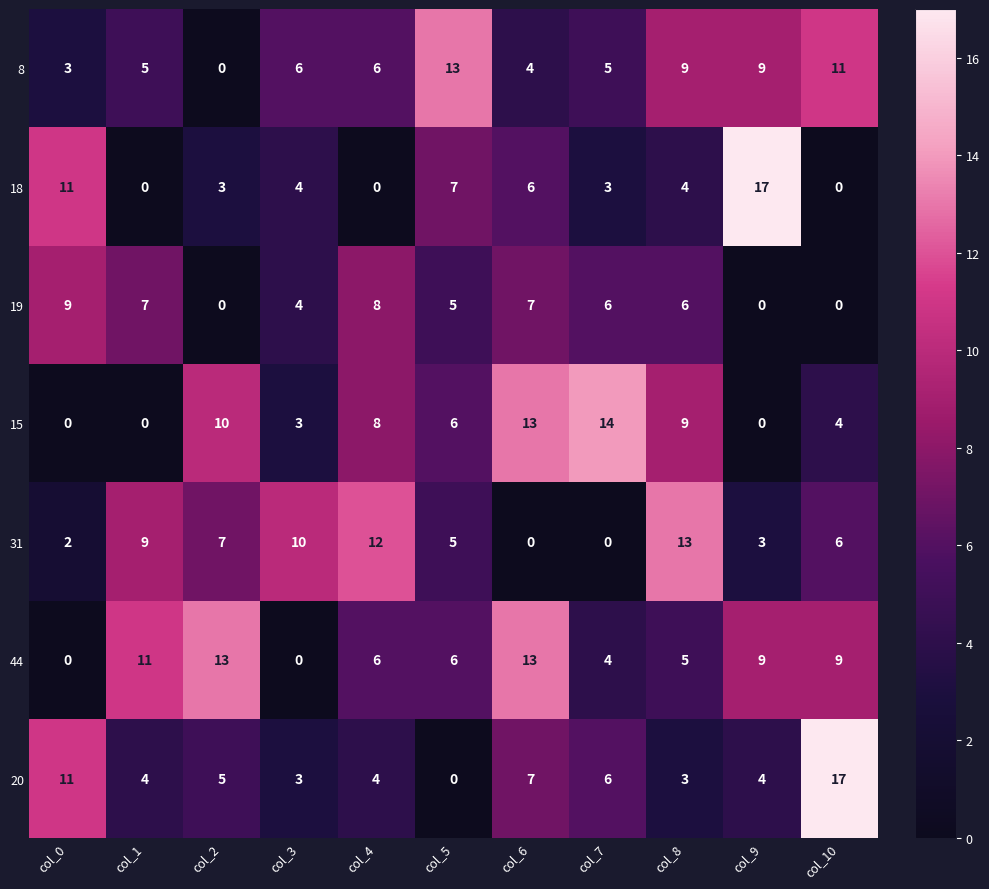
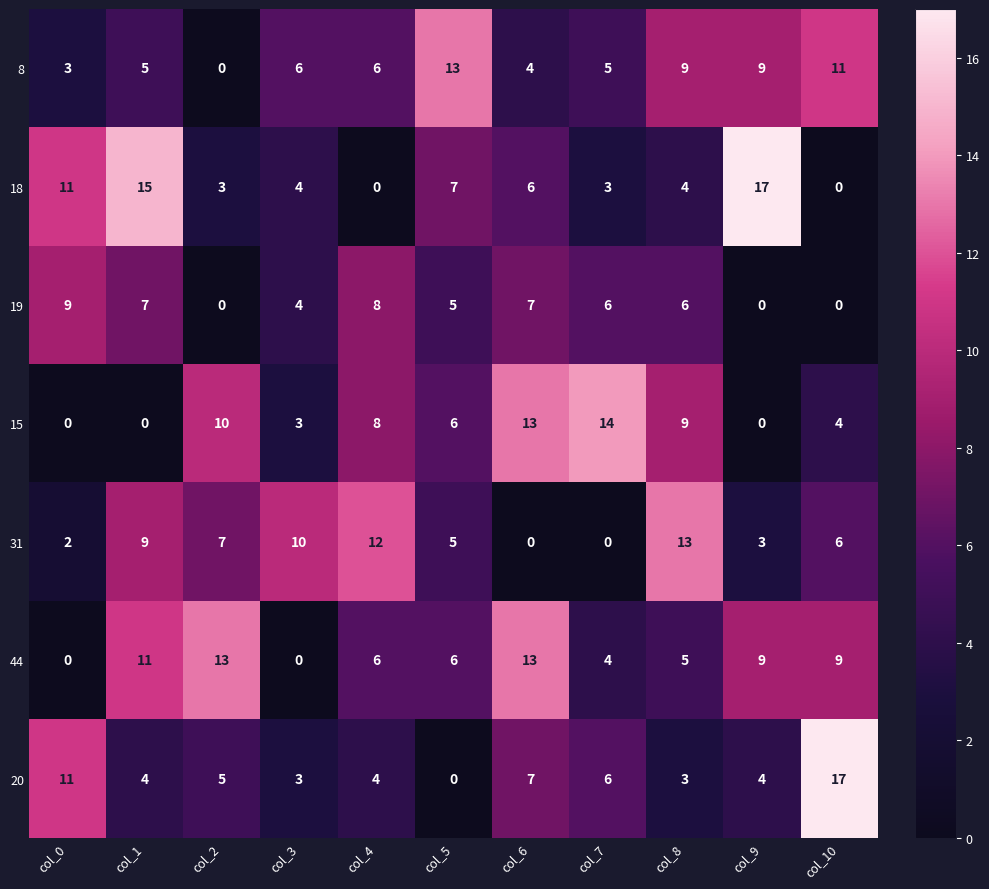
  {
    "8": {
      "col_0": 3,
      "col_1": 5,
      "col_2": 0,
      "col_3": 6,
      "col_4": 6,
      "col_5": 13,
      "col_6": 4,
      "col_7": 5,
      "col_8": 9,
      "col_9": 9,
      "col_10": 11
    },
    "18": {
      "col_0": 11,
-     "col_1": 0,
+     "col_1": 15,
      "col_2": 3,
      "col_3": 4,
      "col_4": 0,
      "col_5": 7,
      "col_6": 6,
      "col_7": 3,
      "col_8": 4,
      "col_9": 17,
      "col_10": 0
    },
    "19": {
      "col_0": 9,
      "col_1": 7,
      "col_2": 0,
      "col_3": 4,
      "col_4": 8,
      "col_5": 5,
      "col_6": 7,
      "col_7": 6,
      "col_8": 6,
      "col_9": 0,
      "col_10": 0
    },
    "15": {
      "col_0": 0,
      "col_1": 0,
      "col_2": 10,
      "col_3": 3,
      "col_4": 8,
      "col_5": 6,
      "col_6": 13,
      "col_7": 14,
      "col_8": 9,
      "col_9": 0,
      "col_10": 4
    },
    "31": {
      "col_0": 2,
      "col_1": 9,
      "col_2": 7,
      "col_3": 10,
      "col_4": 12,
      "col_5": 5,
      "col_6": 0,
      "col_7": 0,
      "col_8": 13,
      "col_9": 3,
      "col_10": 6
    },
    "44": {
      "col_0": 0,
      "col_1": 11,
      "col_2": 13,
      "col_3": 0,
      "col_4": 6,
      "col_5": 6,
      "col_6": 13,
      "col_7": 4,
      "col_8": 5,
      "col_9": 9,
      "col_10": 9
    },
    "20": {
      "col_0": 11,
      "col_1": 4,
      "col_2": 5,
      "col_3": 3,
      "col_4": 4,
      "col_5": 0,
      "col_6": 7,
      "col_7": 6,
      "col_8": 3,
      "col_9": 4,
      "col_10": 17
    }
  }
